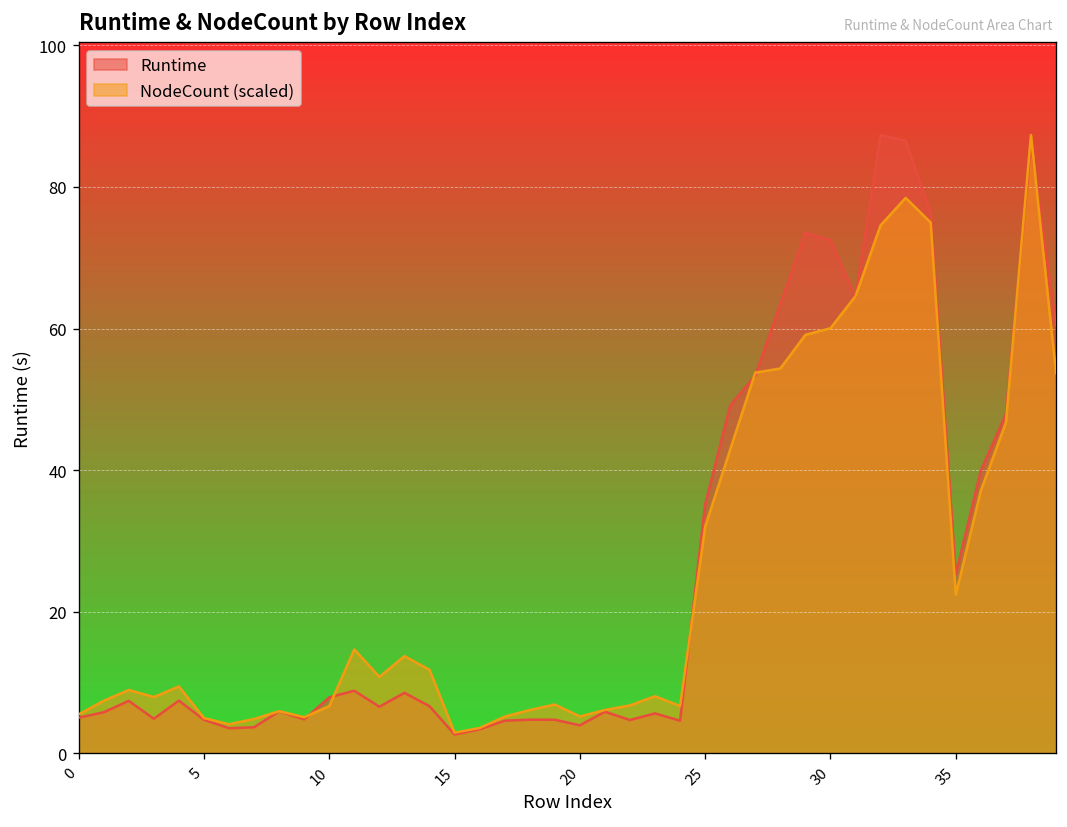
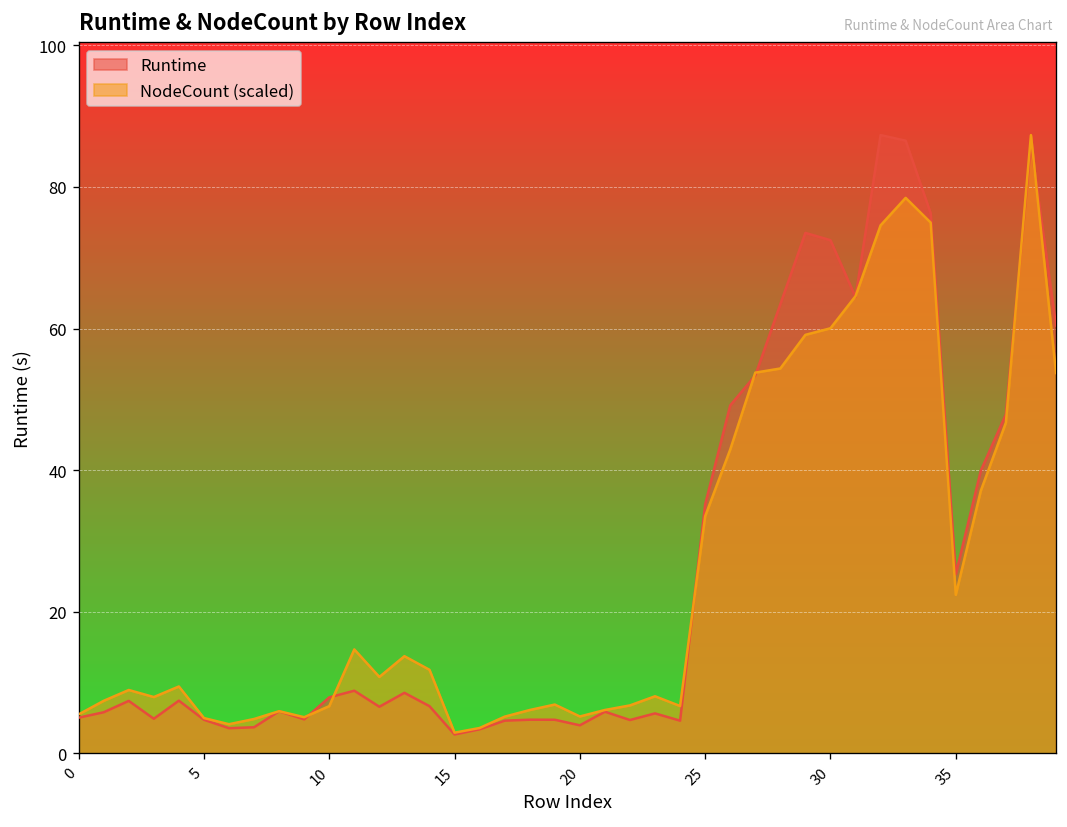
  {
    "Runtime": {
      "0": 5,
      "10": 8,
      "20": 4,
      "25": 35,
      "30": 72,
      "35": 25
    },
    "NodeCount (scaled)": {
      "0": 6,
      "10": 7,
      "20": 5,
-     "25": 32,
+     "25": 33,
      "30": 60,
      "35": 22
    }
  }
